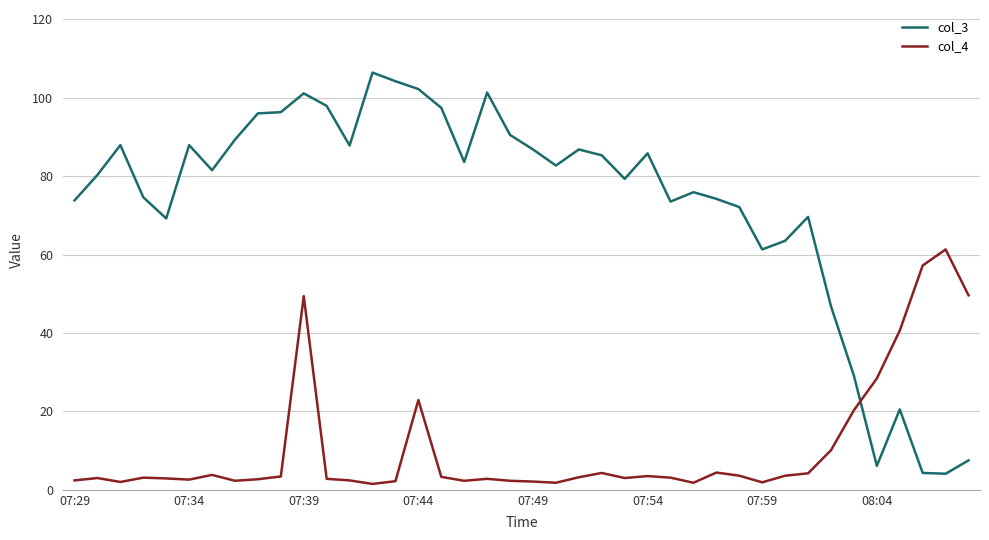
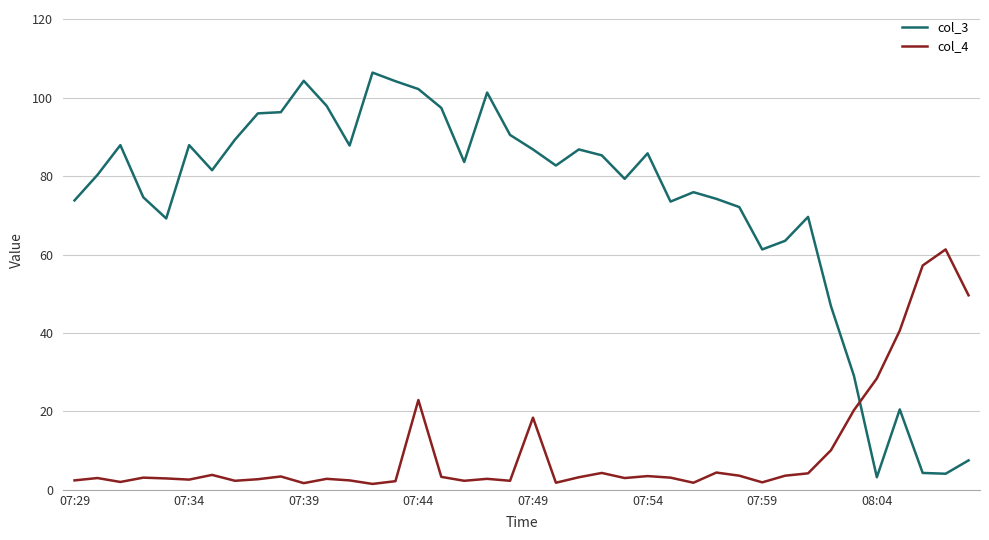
  {
    "col_3": {
      "07:29": 74,
      "07:34": 88,
-     "07:39": 101,
+     "07:39": 104,
      "07:44": 102,
      "07:49": 87,
      "07:54": 86,
      "07:59": 61,
-     "08:04": 6
+     "08:04": 3
    },
    "col_4": {
      "07:29": 2,
      "07:34": 3,
-     "07:39": 49,
+     "07:39": 2,
      "07:44": 23,
-     "07:49": 2,
+     "07:49": 18,
      "07:54": 4,
      "07:59": 2,
      "08:04": 28
    }
  }
